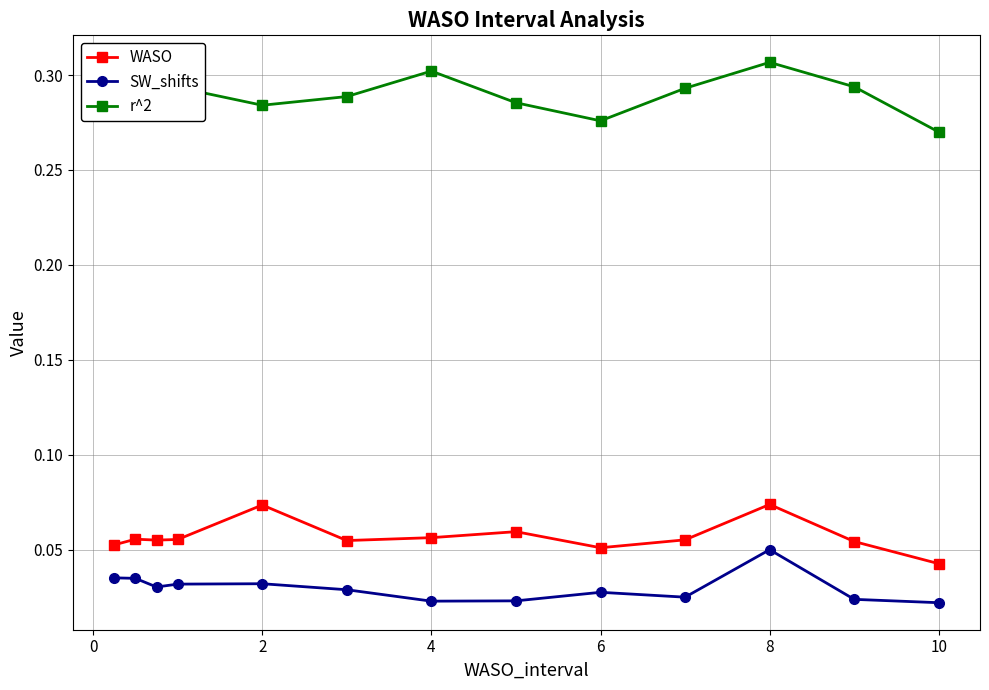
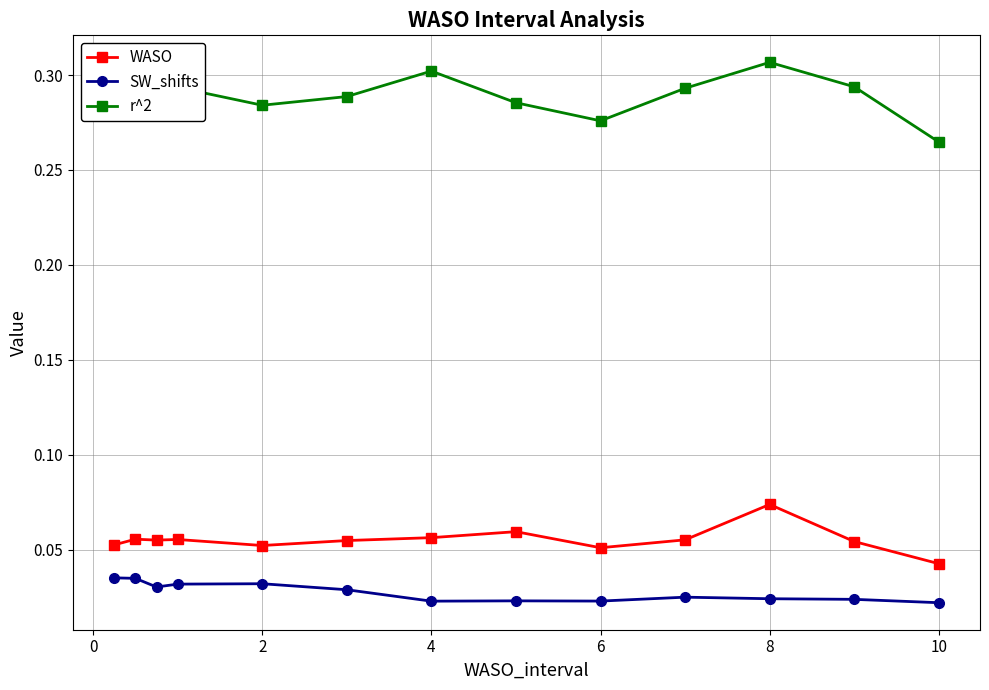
  {
    "WASO": {
-     "2": 0.074,
+     "2": 0.052,
      "4": 0.056,
      "6": 0.051,
      "8": 0.074,
      "10": 0.043
    },
    "SW_shifts": {
      "2": 0.032,
      "4": 0.023,
-     "6": 0.028,
-     "8": 0.050,
+     "6": 0.023,
+     "8": 0.024,
      "10": 0.022
    },
    "r^2": {
      "2": 0.284,
      "4": 0.302,
      "6": 0.276,
      "8": 0.307,
-     "10": 0.270
+     "10": 0.265
    }
  }
